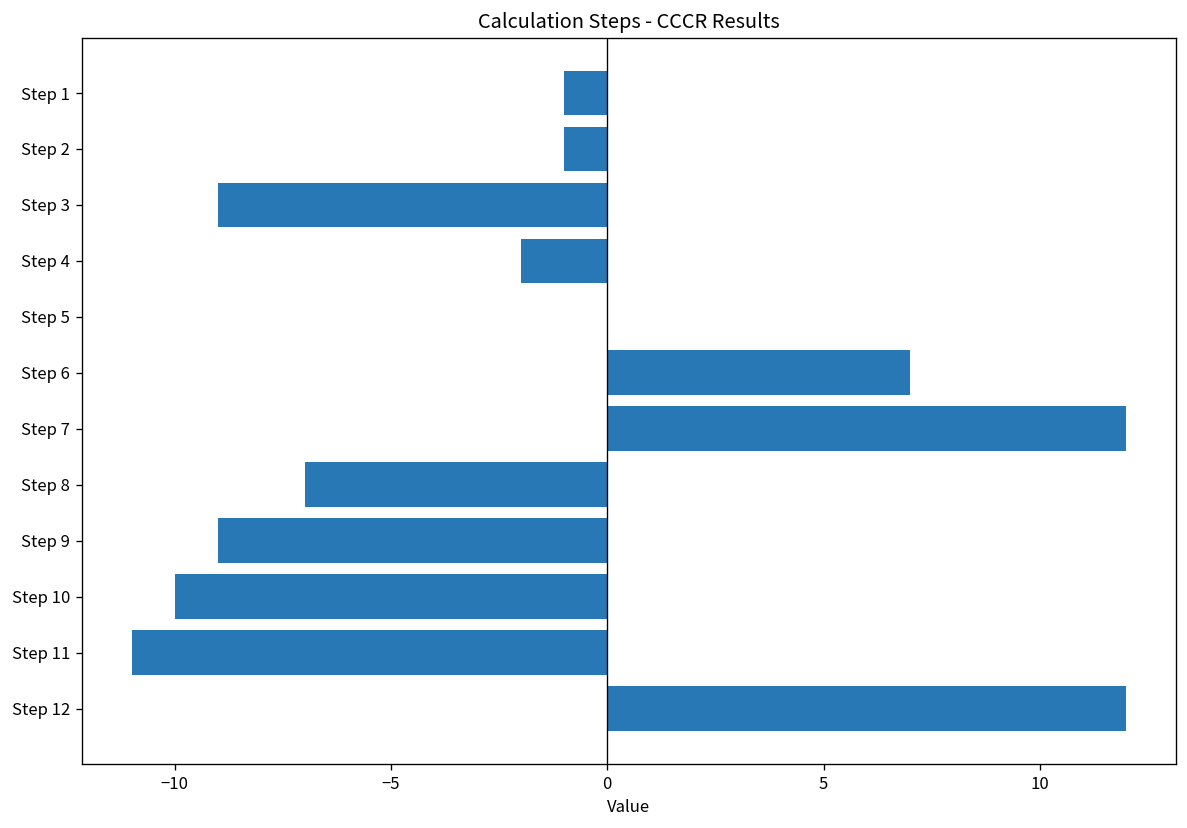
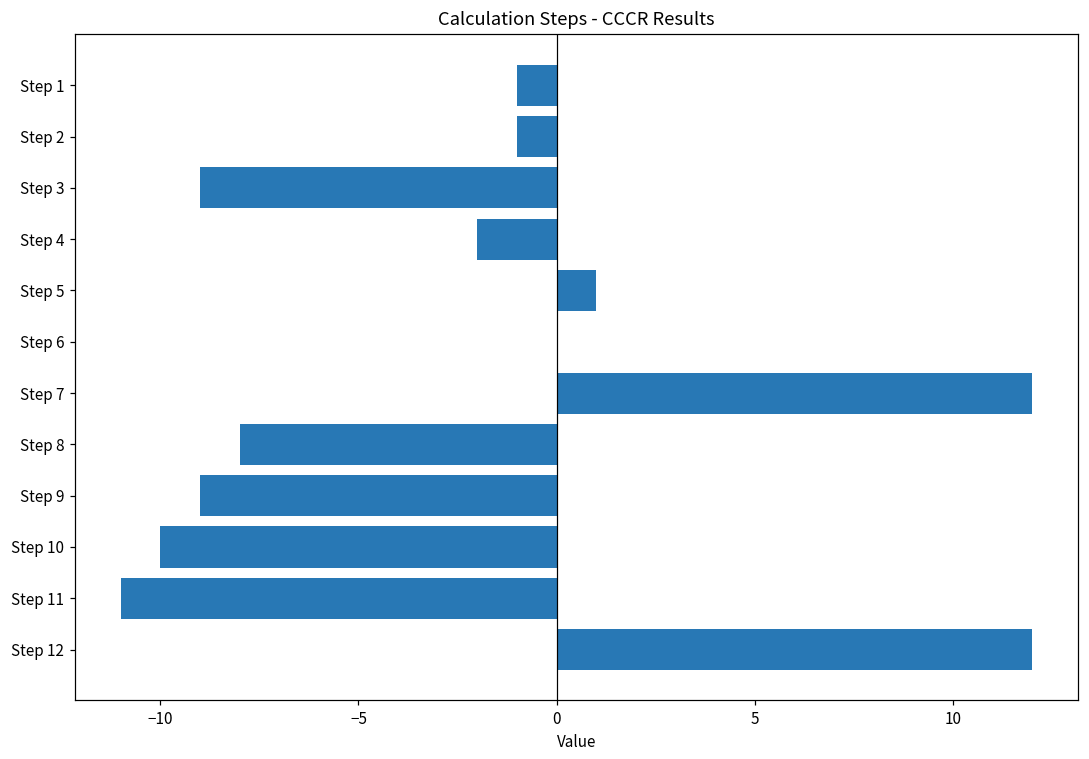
  {
    "Step 1": -1,
    "Step 2": -1,
    "Step 3": -9,
    "Step 4": -2,
-   "Step 5": 0,
-   "Step 6": 7,
+   "Step 5": 1,
+   "Step 6": 0,
    "Step 7": 12,
-   "Step 8": -7,
+   "Step 8": -8,
    "Step 9": -9,
    "Step 10": -10,
    "Step 11": -11,
    "Step 12": 12
  }
